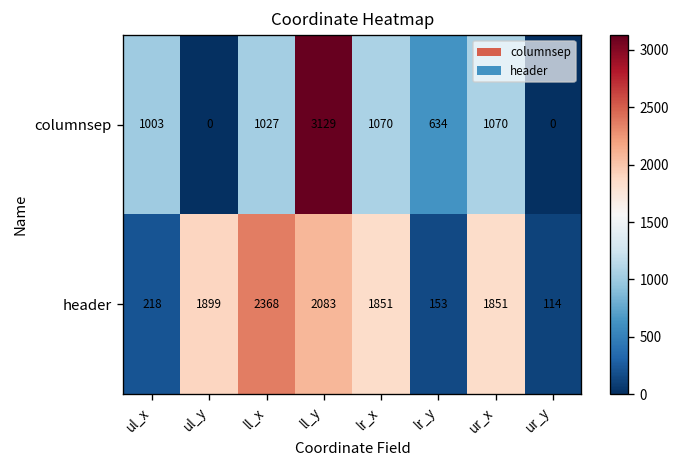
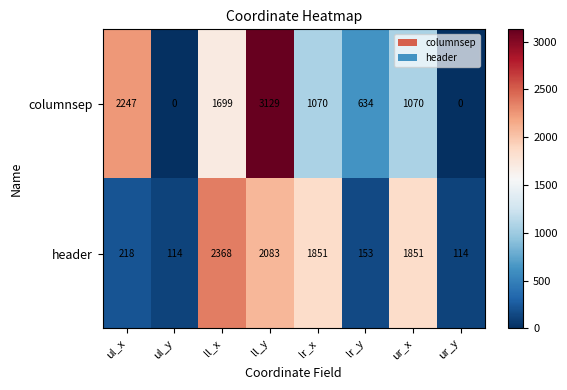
  {
    "columnsep": {
-     "ul_x": 1003,
+     "ul_x": 2247,
      "ul_y": 0,
-     "ll_x": 1027,
+     "ll_x": 1699,
      "ll_y": 3129,
      "lr_x": 1070,
      "lr_y": 634,
      "ur_x": 1070,
      "ur_y": 0
    },
    "header": {
      "ul_x": 218,
-     "ul_y": 1899,
+     "ul_y": 114,
      "ll_x": 2368,
      "ll_y": 2083,
      "lr_x": 1851,
      "lr_y": 153,
      "ur_x": 1851,
      "ur_y": 114
    }
  }
